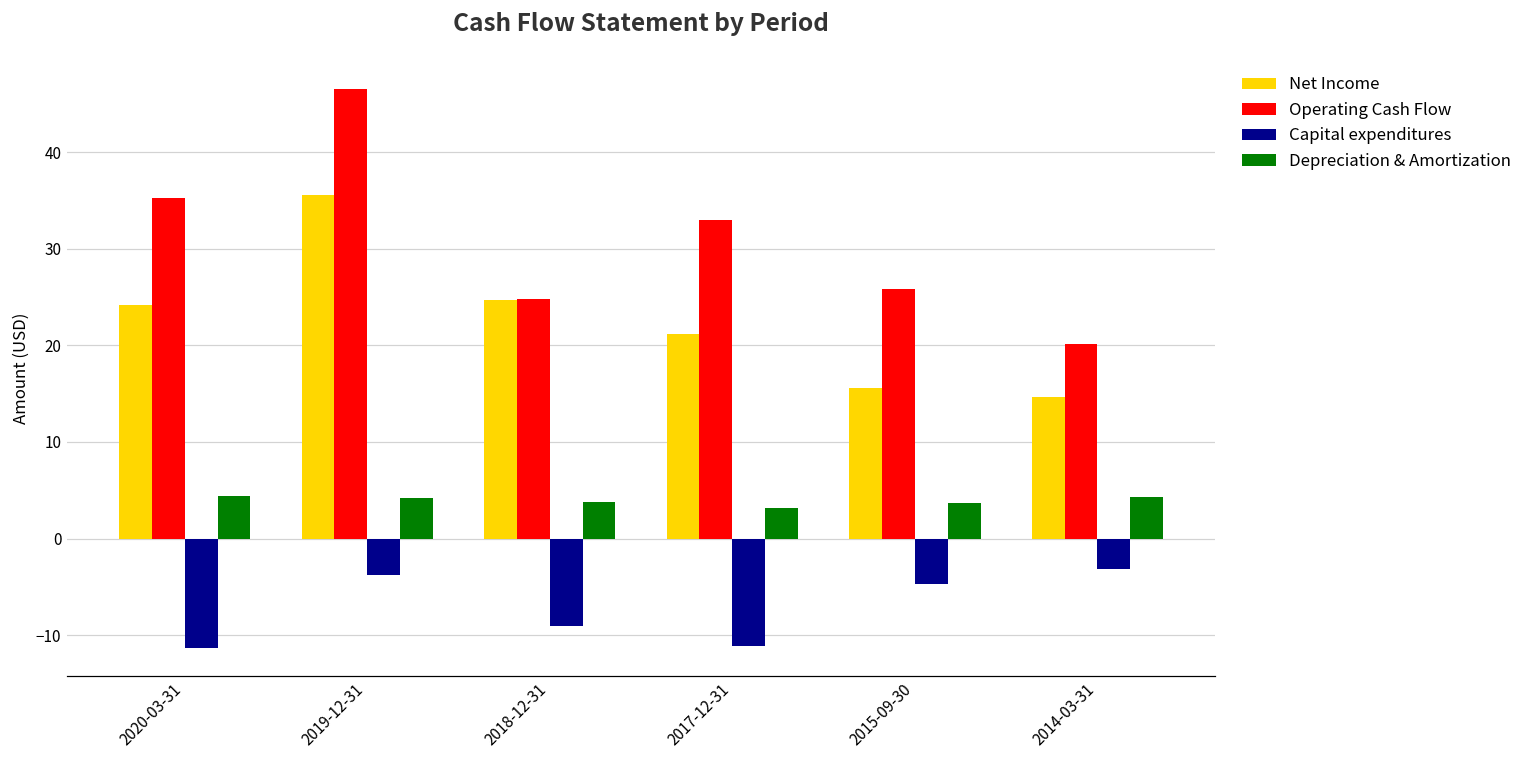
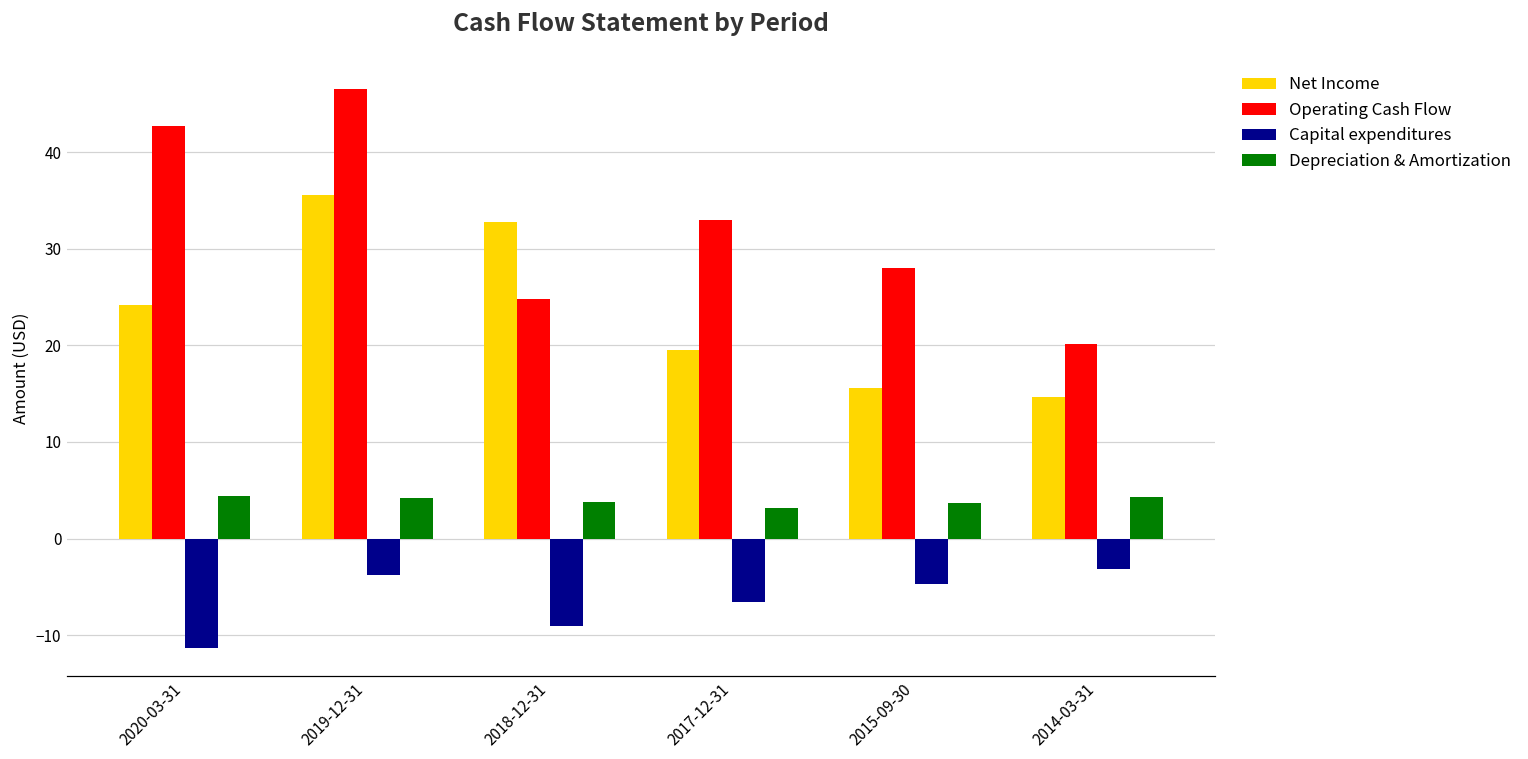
  {
    "Net Income": {
      "2020-03-31": 24,
      "2019-12-31": 36,
-     "2018-12-31": 25,
-     "2017-12-31": 21,
+     "2018-12-31": 33,
+     "2017-12-31": 19,
      "2015-09-30": 16,
      "2014-03-31": 15
    },
    "Operating Cash Flow": {
-     "2020-03-31": 35,
+     "2020-03-31": 43,
      "2019-12-31": 46,
      "2018-12-31": 25,
      "2017-12-31": 33,
-     "2015-09-30": 26,
+     "2015-09-30": 28,
      "2014-03-31": 20
    },
    "Capital expenditures": {
      "2020-03-31": -11,
      "2019-12-31": -4,
      "2018-12-31": -9,
-     "2017-12-31": -11,
+     "2017-12-31": -7,
      "2015-09-30": -5,
      "2014-03-31": -3
    },
    "Depreciation & Amortization": {
      "2020-03-31": 4,
      "2019-12-31": 4,
      "2018-12-31": 4,
      "2017-12-31": 3,
      "2015-09-30": 4,
      "2014-03-31": 4
    }
  }
